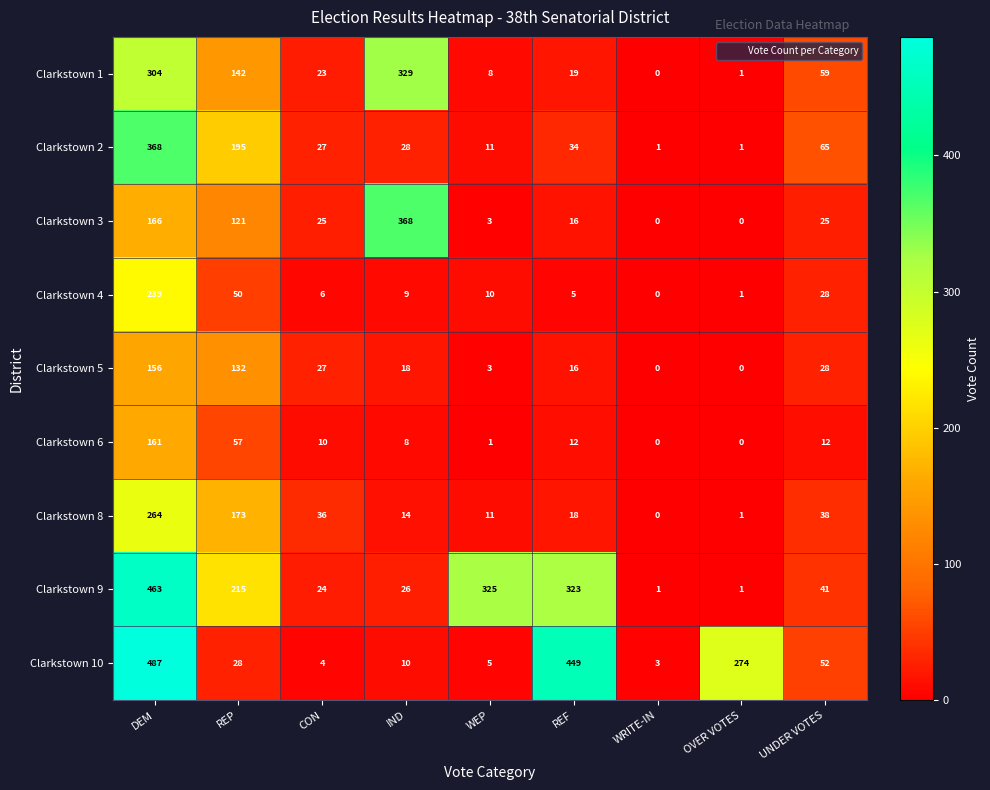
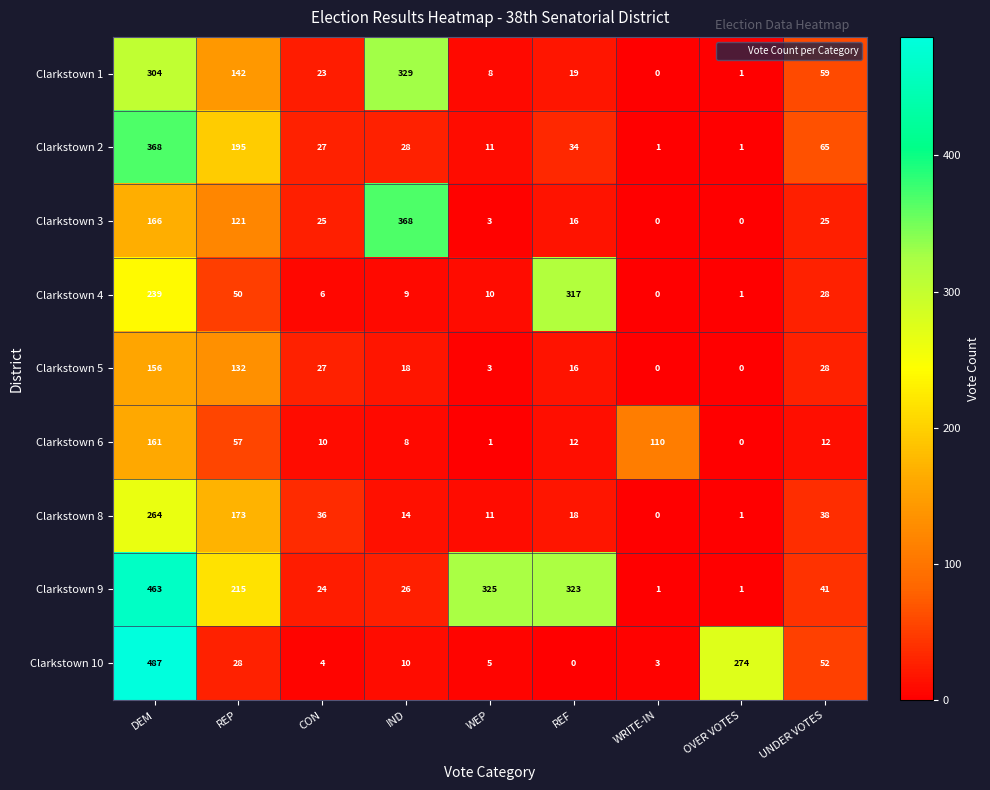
  {
    "Clarkstown 1": {
      "DEM": 304,
      "REP": 142,
      "CON": 23,
      "IND": 329,
      "WEP": 8,
      "REF": 19,
      "WRITE-IN": 0,
      "OVER VOTES": 1,
      "UNDER VOTES": 59
    },
    "Clarkstown 2": {
      "DEM": 368,
      "REP": 195,
      "CON": 27,
      "IND": 28,
      "WEP": 11,
      "REF": 34,
      "WRITE-IN": 1,
      "OVER VOTES": 1,
      "UNDER VOTES": 65
    },
    "Clarkstown 3": {
      "DEM": 166,
      "REP": 121,
      "CON": 25,
      "IND": 368,
      "WEP": 3,
      "REF": 16,
      "WRITE-IN": 0,
      "OVER VOTES": 0,
      "UNDER VOTES": 25
    },
    "Clarkstown 4": {
      "DEM": 239,
      "REP": 50,
      "CON": 6,
      "IND": 9,
      "WEP": 10,
-     "REF": 5,
+     "REF": 317,
      "WRITE-IN": 0,
      "OVER VOTES": 1,
      "UNDER VOTES": 28
    },
    "Clarkstown 5": {
      "DEM": 156,
      "REP": 132,
      "CON": 27,
      "IND": 18,
      "WEP": 3,
      "REF": 16,
      "WRITE-IN": 0,
      "OVER VOTES": 0,
      "UNDER VOTES": 28
    },
    "Clarkstown 6": {
      "DEM": 161,
      "REP": 57,
      "CON": 10,
      "IND": 8,
      "WEP": 1,
      "REF": 12,
-     "WRITE-IN": 0,
+     "WRITE-IN": 110,
      "OVER VOTES": 0,
      "UNDER VOTES": 12
    },
    "Clarkstown 8": {
      "DEM": 264,
      "REP": 173,
      "CON": 36,
      "IND": 14,
      "WEP": 11,
      "REF": 18,
      "WRITE-IN": 0,
      "OVER VOTES": 1,
      "UNDER VOTES": 38
    },
    "Clarkstown 9": {
      "DEM": 463,
      "REP": 215,
      "CON": 24,
      "IND": 26,
      "WEP": 325,
      "REF": 323,
      "WRITE-IN": 1,
      "OVER VOTES": 1,
      "UNDER VOTES": 41
    },
    "Clarkstown 10": {
      "DEM": 487,
      "REP": 28,
      "CON": 4,
      "IND": 10,
      "WEP": 5,
-     "REF": 449,
+     "REF": 0,
      "WRITE-IN": 3,
      "OVER VOTES": 274,
      "UNDER VOTES": 52
    }
  }
